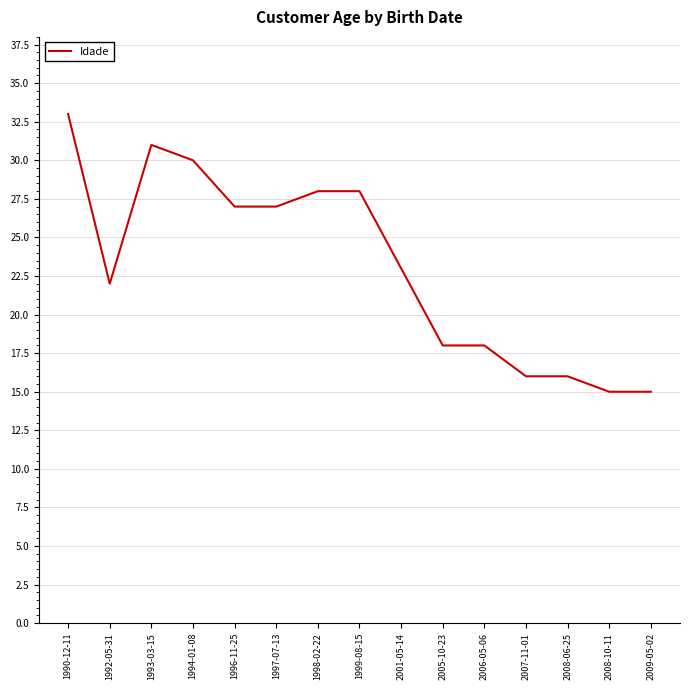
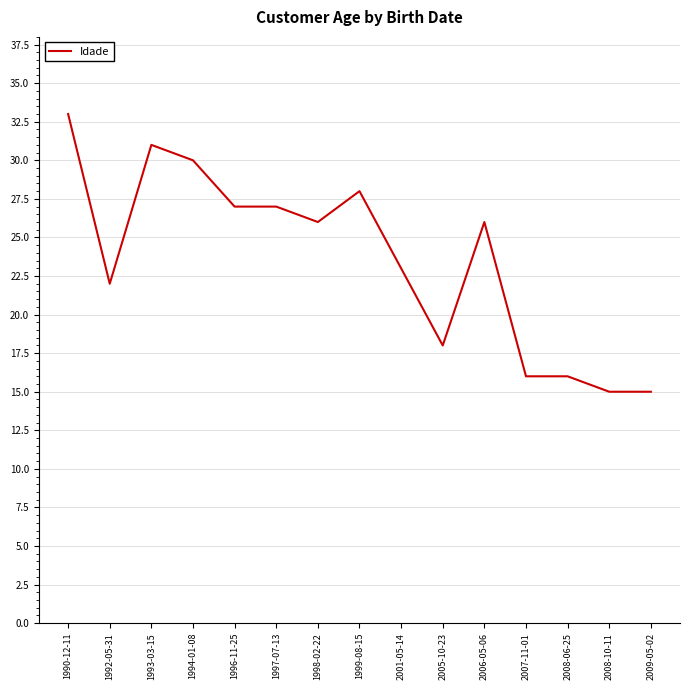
  {
    "1990-12-11": 33,
    "1992-05-31": 22,
    "1993-03-15": 31,
    "1994-01-08": 30,
    "1996-11-25": 27,
    "1997-07-13": 27,
-   "1998-02-22": 28,
+   "1998-02-22": 26,
    "1999-08-15": 28,
    "2001-05-14": 23,
    "2005-10-23": 18,
-   "2006-05-06": 18,
+   "2006-05-06": 26,
    "2007-11-01": 16,
    "2008-06-25": 16,
    "2008-10-11": 15,
    "2009-05-02": 15
  }
